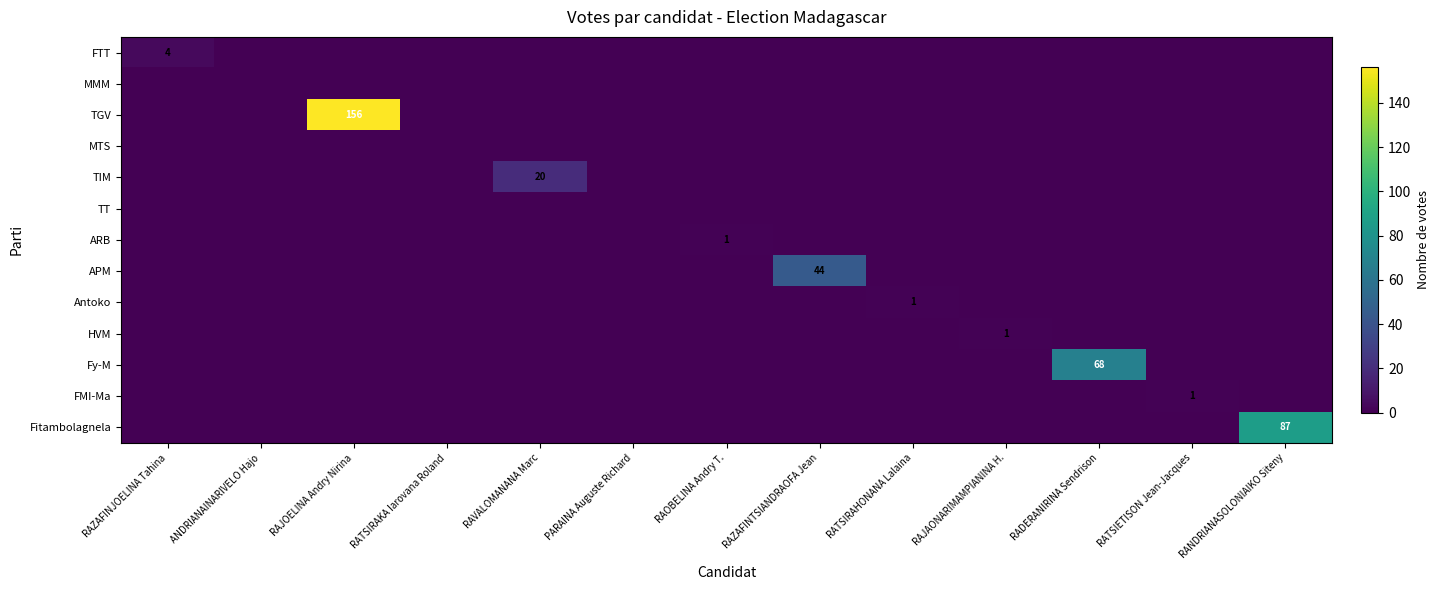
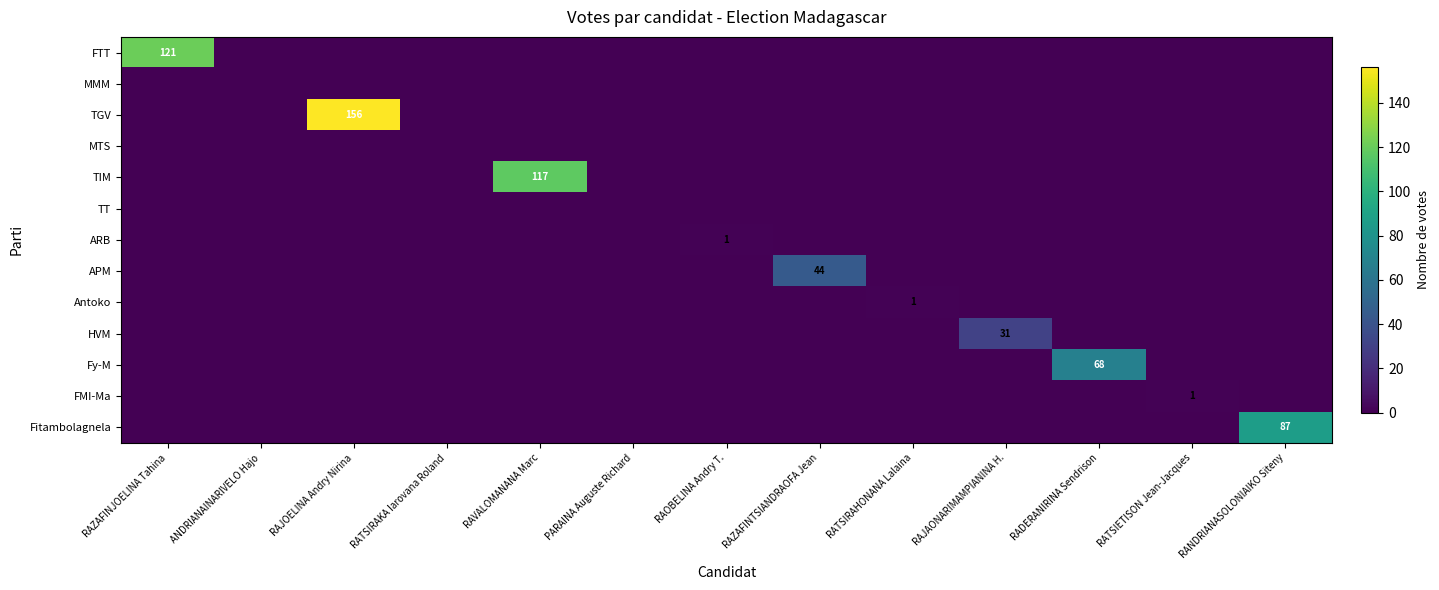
  {
    "FTT": {
-     "RAZAFINJOELINA Tahina": 4
+     "RAZAFINJOELINA Tahina": 121
    },
    "TGV": {
      "RAJOELINA Andry Nirina": 156
    },
    "TIM": {
-     "RAVALOMANANA Marc": 20
+     "RAVALOMANANA Marc": 117
    },
    "ARB": {
      "RAOBELINA Andry T.": 1
    },
    "APM": {
      "RAZAFINTSIANDRAOFA Jean": 44
    },
    "Antoko": {
      "RATSIRAHONANA Lalaina": 1
    },
    "HVM": {
-     "RAJAONARIMAMPIANINA H.": 1
+     "RAJAONARIMAMPIANINA H.": 31
    },
    "Fy-M": {
      "RADERANIRINA Sendrison": 68
    },
    "FMI-Ma": {
      "RATSIETISON Jean-Jacques": 1
    },
    "Fitambolagnela": {
      "RANDRIANASOLONIAIKO Siteny": 87
    }
  }
